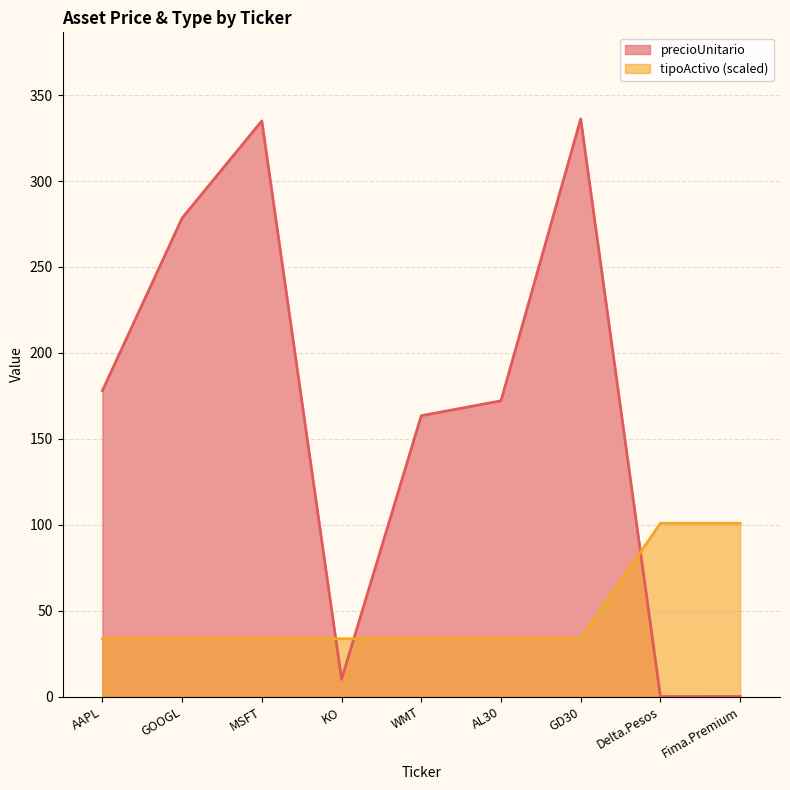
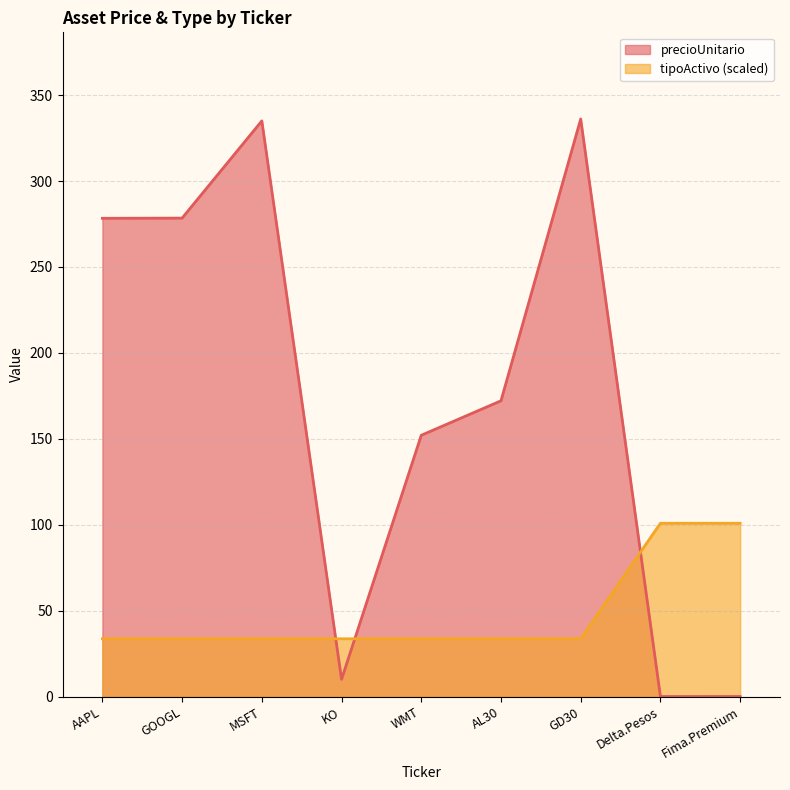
  {
    "precioUnitario": {
-     "AAPL": 178,
+     "AAPL": 278,
      "GOOGL": 278,
      "MSFT": 335,
      "KO": 10,
-     "WMT": 163,
+     "WMT": 152,
      "AL30": 172,
      "GD30": 336,
      "Delta.Pesos": 0,
      "Fima.Premium": 0
    },
    "tipoActivo (scaled)": {
      "AAPL": 34,
      "GOOGL": 34,
      "MSFT": 34,
      "KO": 34,
      "WMT": 34,
      "AL30": 34,
      "GD30": 34,
      "Delta.Pesos": 101,
      "Fima.Premium": 101
    }
  }
